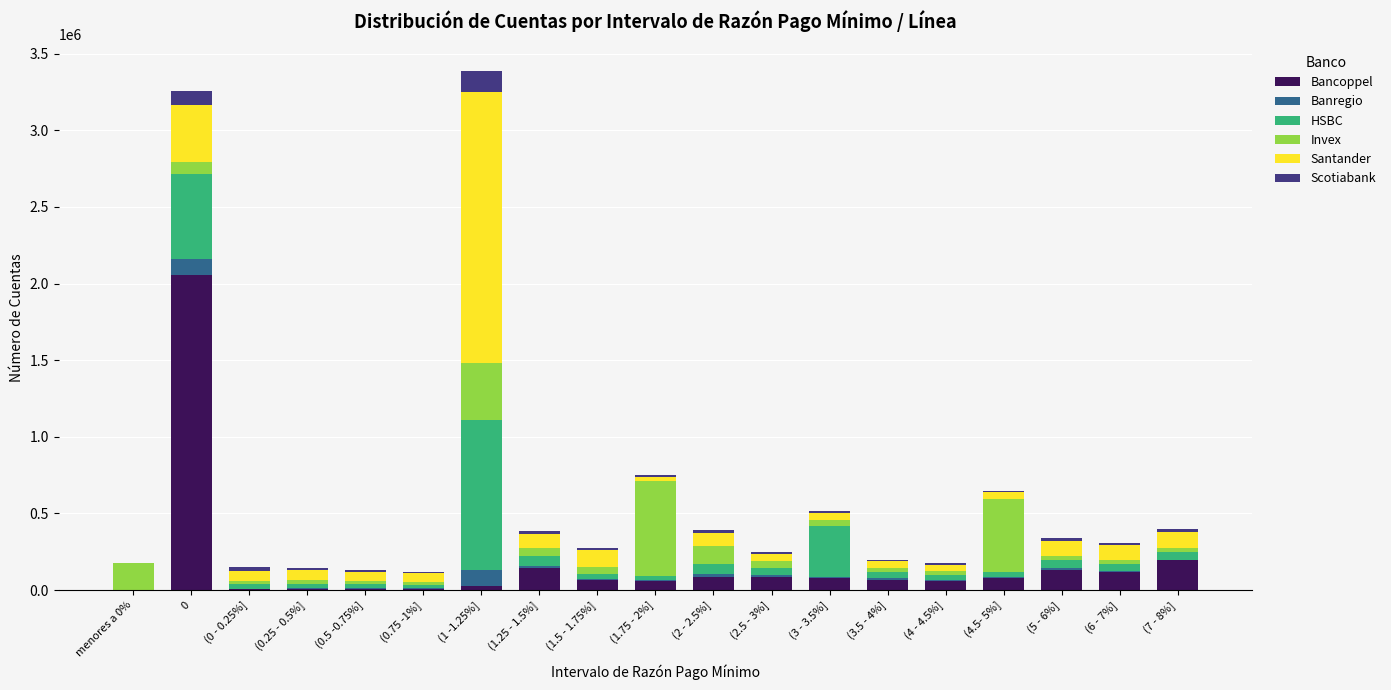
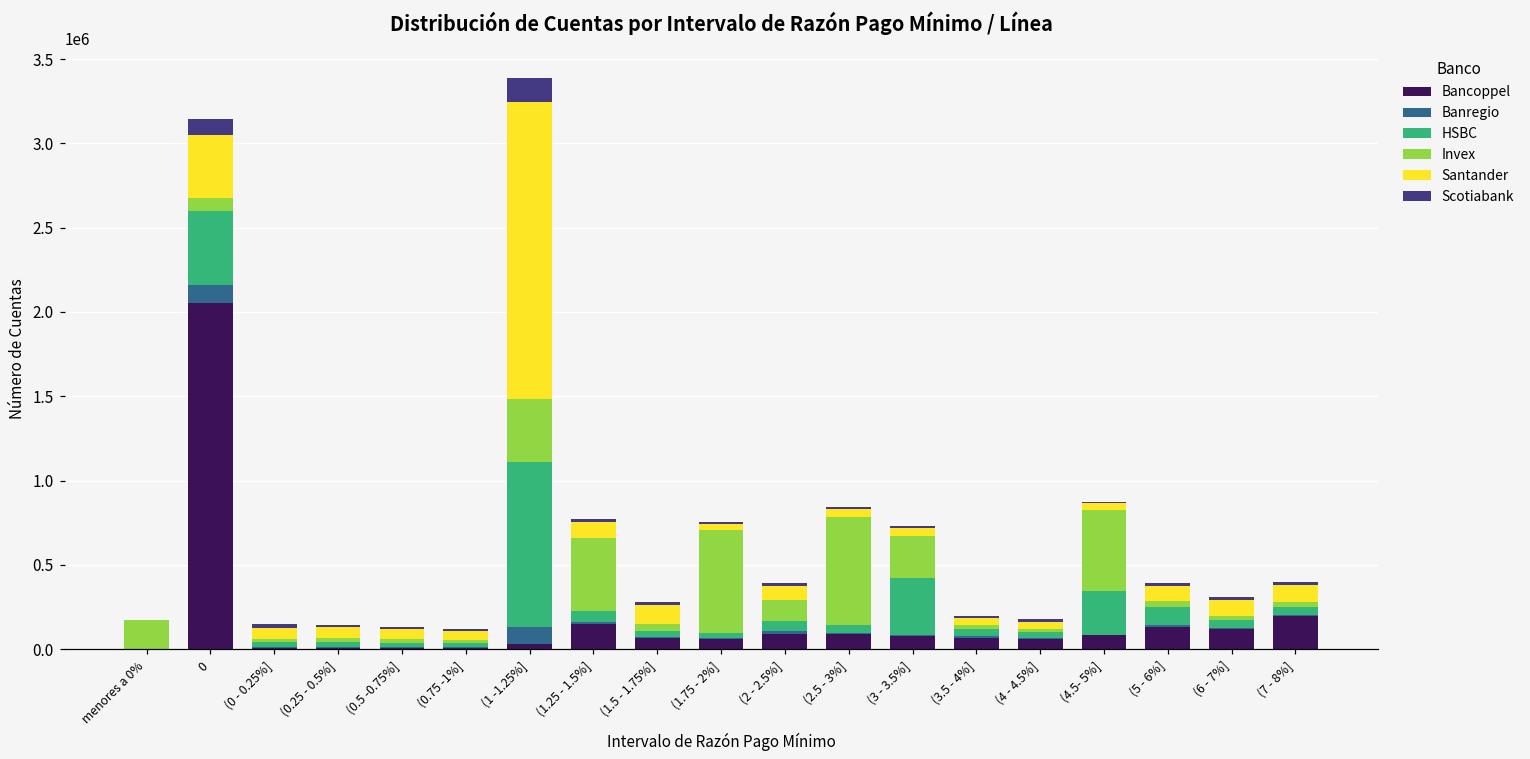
  {
    "HSBC": {
      "menores a 0%": 0,
-     "0": 550000,
+     "0": 440000,
      "(0 - 0.25%]": 30000,
      "(0.25 - 0.5%]": 30000,
      "(0.5 -0.75%]": 30000,
      "(0.75 -1%]": 30000,
      "(1 -1.25%]": 980000,
      "(1.25 - 1.5%]": 70000,
      "(1.5 - 1.75%]": 30000,
      "(1.75 - 2%]": 30000,
      "(2 - 2.5%]": 60000,
      "(2.5 - 3%]": 50000,
      "(3 - 3.5%]": 340000,
      "(3.5 - 4%]": 40000,
      "(4 - 4.5%]": 30000,
-     "(4.5- 5%]": 30000,
-     "(5 - 6%]": 50000,
+     "(4.5- 5%]": 260000,
+     "(5 - 6%]": 110000,
      "(6 - 7%]": 50000,
      "(7 - 8%]": 50000
    },
    "Invex": {
      "menores a 0%": 180000,
      "0": 80000,
      "(0 - 0.25%]": 20000,
      "(0.25 - 0.5%]": 20000,
      "(0.5 -0.75%]": 20000,
      "(0.75 -1%]": 20000,
      "(1 -1.25%]": 370000,
-     "(1.25 - 1.5%]": 50000,
+     "(1.25 - 1.5%]": 430000,
      "(1.5 - 1.75%]": 40000,
      "(1.75 - 2%]": 610000,
      "(2 - 2.5%]": 120000,
-     "(2.5 - 3%]": 40000,
-     "(3 - 3.5%]": 30000,
+     "(2.5 - 3%]": 640000,
+     "(3 - 3.5%]": 250000,
      "(3.5 - 4%]": 30000,
      "(4 - 4.5%]": 20000,
      "(4.5- 5%]": 480000,
      "(5 - 6%]": 30000,
      "(6 - 7%]": 20000,
      "(7 - 8%]": 30000
    },
    "Santander": {
      "menores a 0%": 0,
      "0": 370000,
      "(0 - 0.25%]": 60000,
      "(0.25 - 0.5%]": 70000,
      "(0.5 -0.75%]": 60000,
      "(0.75 -1%]": 50000,
      "(1 -1.25%]": 1760000,
      "(1.25 - 1.5%]": 90000,
      "(1.5 - 1.75%]": 120000,
      "(1.75 - 2%]": 30000,
      "(2 - 2.5%]": 90000,
      "(2.5 - 3%]": 50000,
      "(3 - 3.5%]": 50000,
      "(3.5 - 4%]": 40000,
      "(4 - 4.5%]": 40000,
      "(4.5- 5%]": 40000,
      "(5 - 6%]": 90000,
      "(6 - 7%]": 100000,
      "(7 - 8%]": 100000
    }
  }
